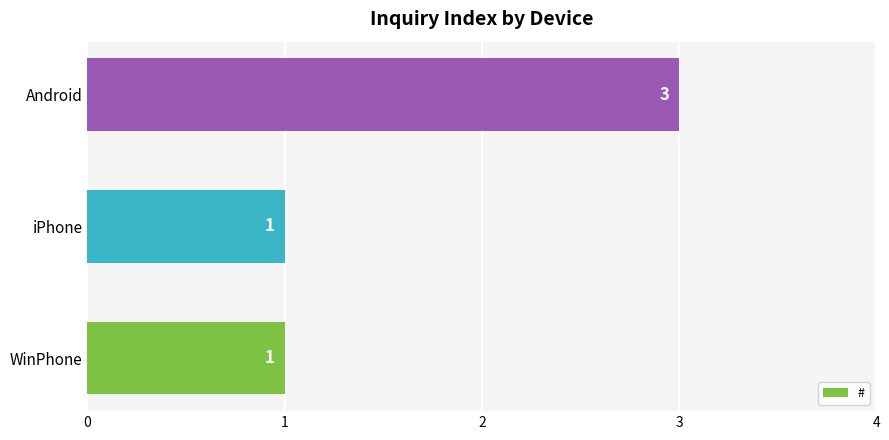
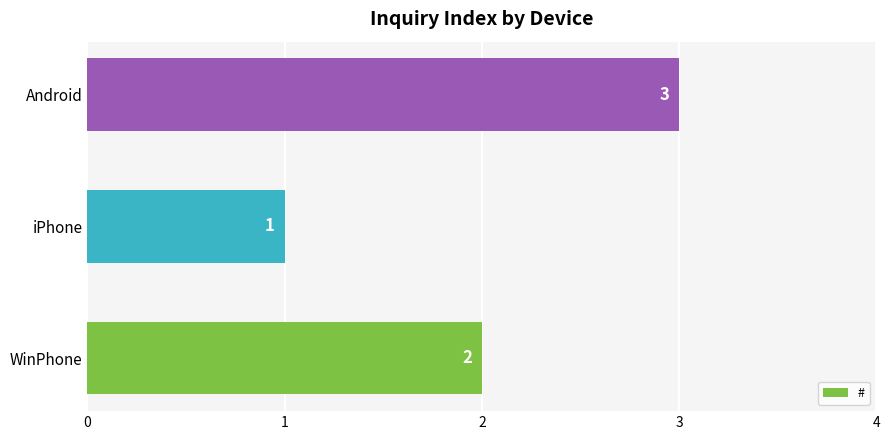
  {
    "Android": 3,
    "iPhone": 1,
-   "WinPhone": 1
+   "WinPhone": 2
  }
